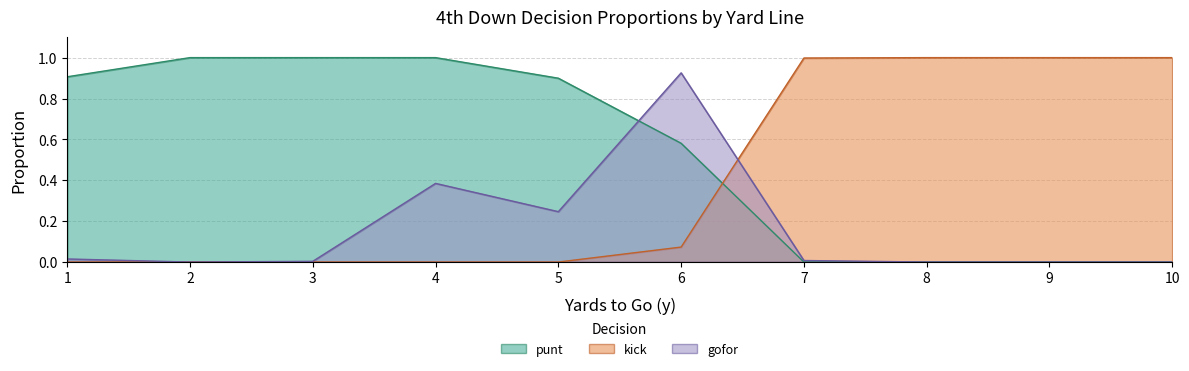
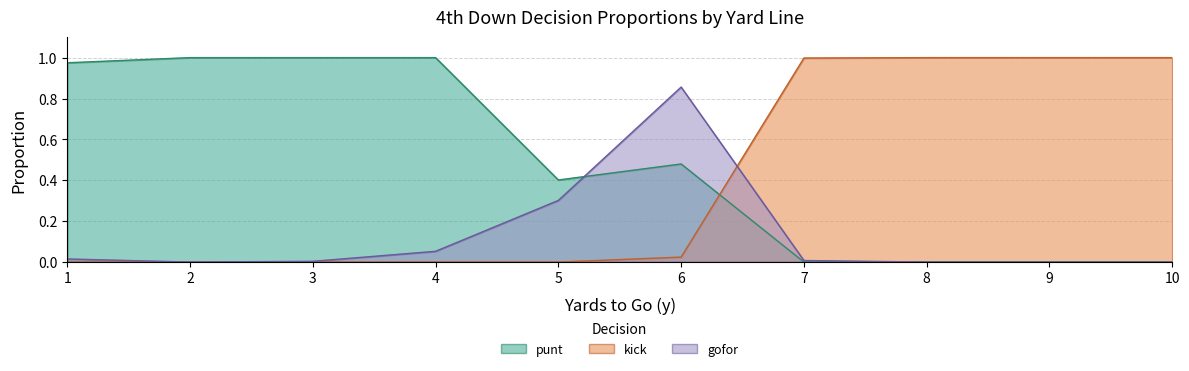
  {
    "punt": {
-     "1": 0.91,
+     "1": 0.97,
      "2": 1.00,
      "3": 1.00,
      "4": 1.00,
-     "5": 0.90,
-     "6": 0.58
+     "5": 0.40,
+     "6": 0.48
    },
    "kick": {
      "1": 0.00,
      "4": 0.00,
      "5": 0.00,
-     "6": 0.07,
+     "6": 0.02,
      "7": 1.00,
      "8": 1.00,
      "9": 1.00,
      "10": 1.00
    },
    "gofor": {
      "1": 0.02,
-     "4": 0.38,
-     "5": 0.25,
-     "6": 0.93
+     "4": 0.05,
+     "5": 0.30,
+     "6": 0.86
    }
  }
